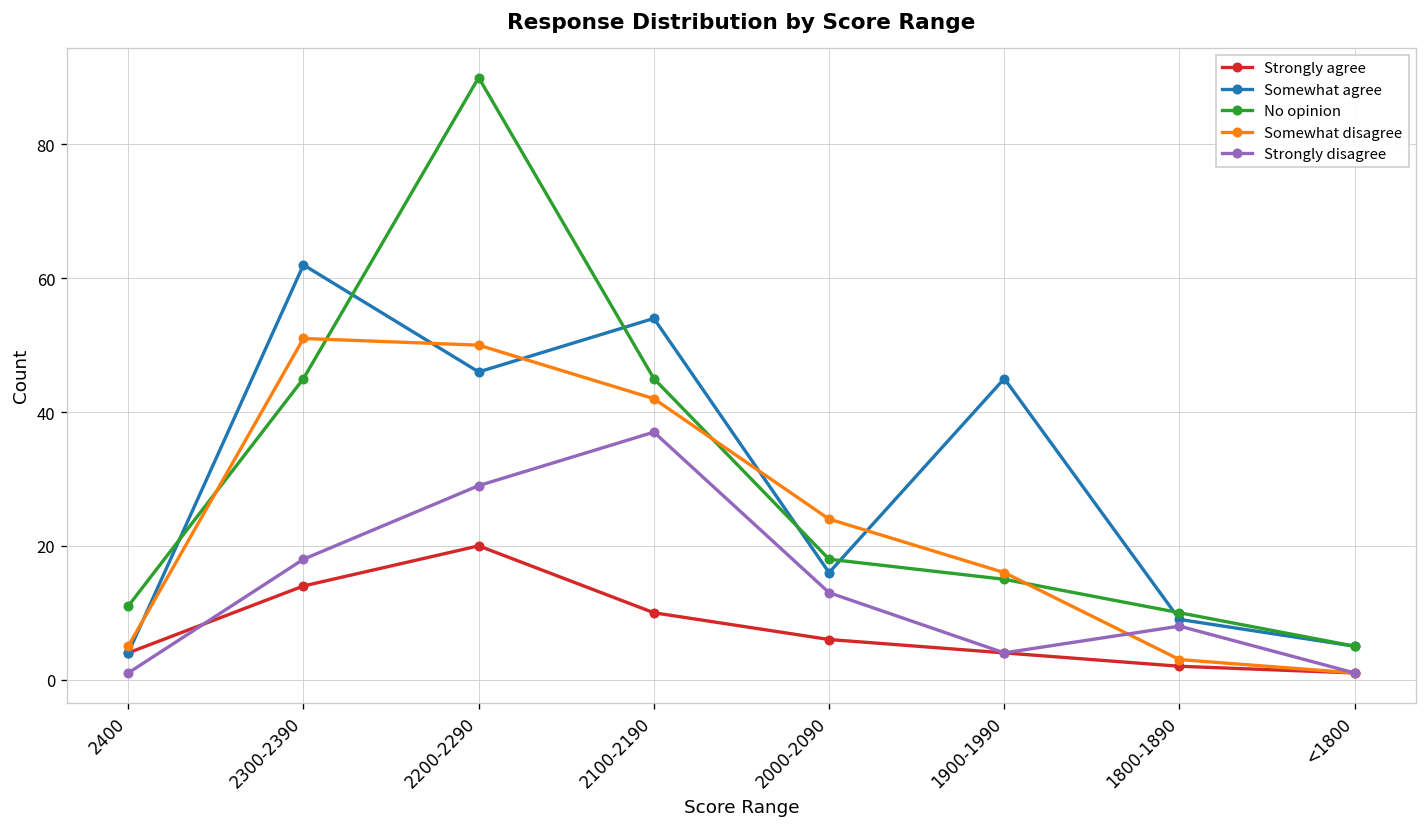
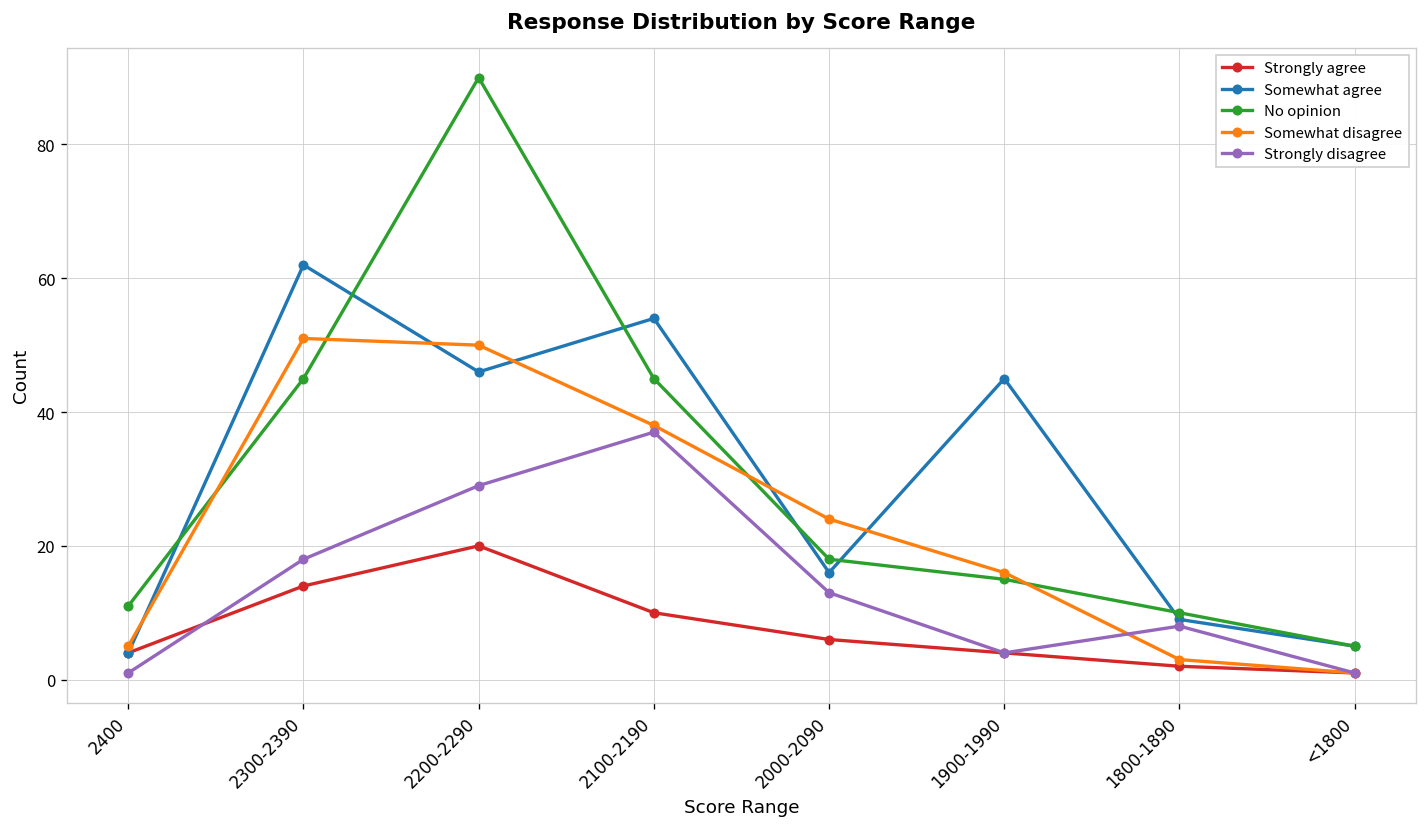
  {
    "Strongly agree": {
      "2300-2390": 14,
      "2200-2290": 20,
      "2100-2190": 10,
      "2000-2090": 6,
      "1800-1890": 2
    },
    "Somewhat agree": {
      "2300-2390": 62,
      "2200-2290": 46,
      "2100-2190": 54,
      "2000-2090": 16,
      "1900-1990": 45,
      "1800-1890": 9
    },
    "No opinion": {
      "2400": 11,
      "2300-2390": 45,
      "2200-2290": 90,
      "2100-2190": 45,
      "2000-2090": 18,
      "1900-1990": 15,
      "1800-1890": 10
    },
    "Somewhat disagree": {
      "2400": 5,
      "2300-2390": 51,
      "2200-2290": 50,
-     "2100-2190": 42,
+     "2100-2190": 38,
      "2000-2090": 24,
      "1900-1990": 16,
      "1800-1890": 3
    },
    "Strongly disagree": {
      "2400": 1,
      "2300-2390": 18,
      "2200-2290": 29,
      "2100-2190": 37,
      "2000-2090": 13,
      "1800-1890": 8
    }
  }
